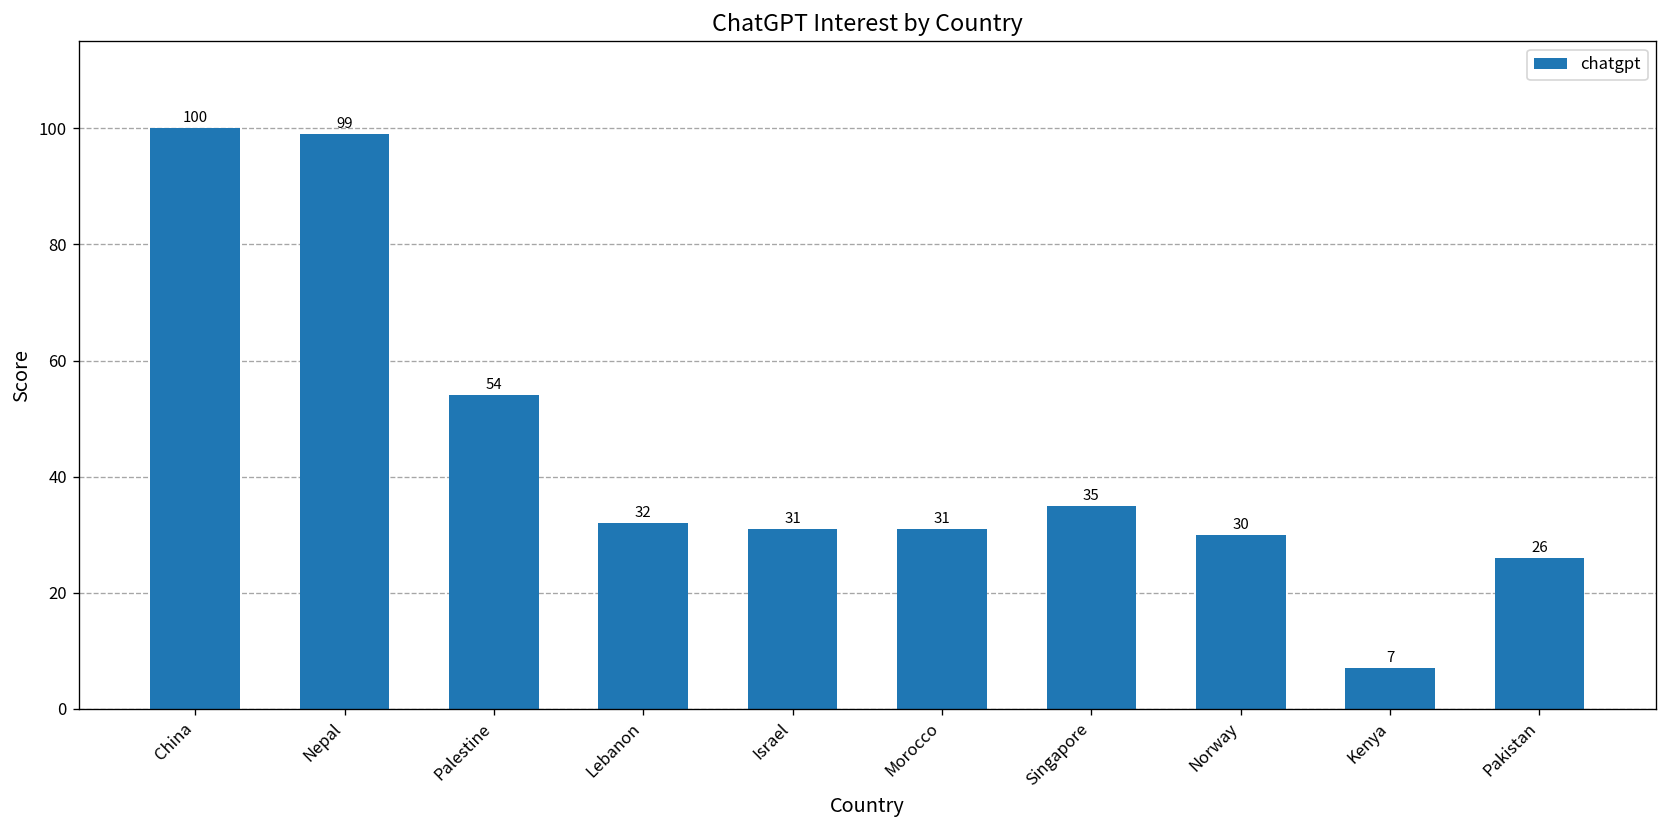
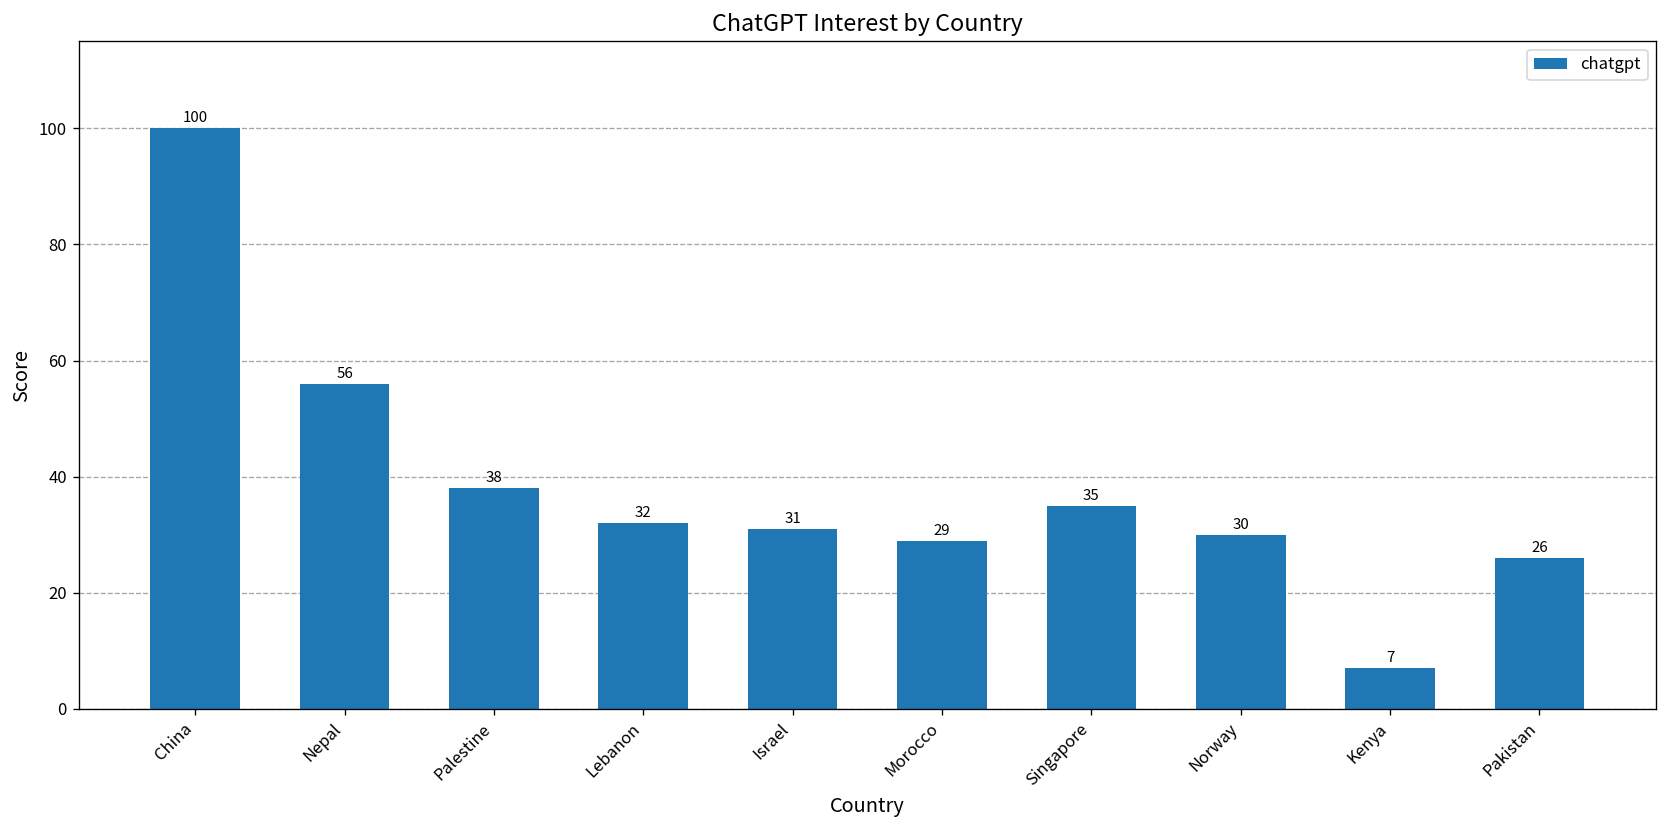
  {
    "China": 100,
-   "Nepal": 99,
-   "Palestine": 54,
+   "Nepal": 56,
+   "Palestine": 38,
    "Lebanon": 32,
    "Israel": 31,
-   "Morocco": 31,
+   "Morocco": 29,
    "Singapore": 35,
    "Norway": 30,
    "Kenya": 7,
    "Pakistan": 26
  }
